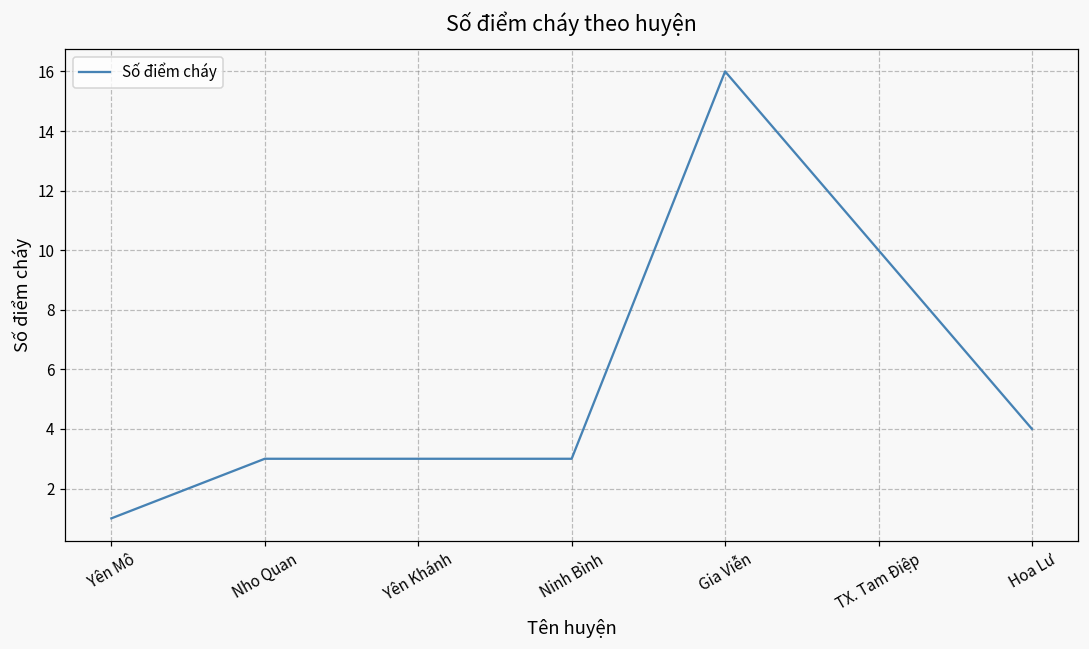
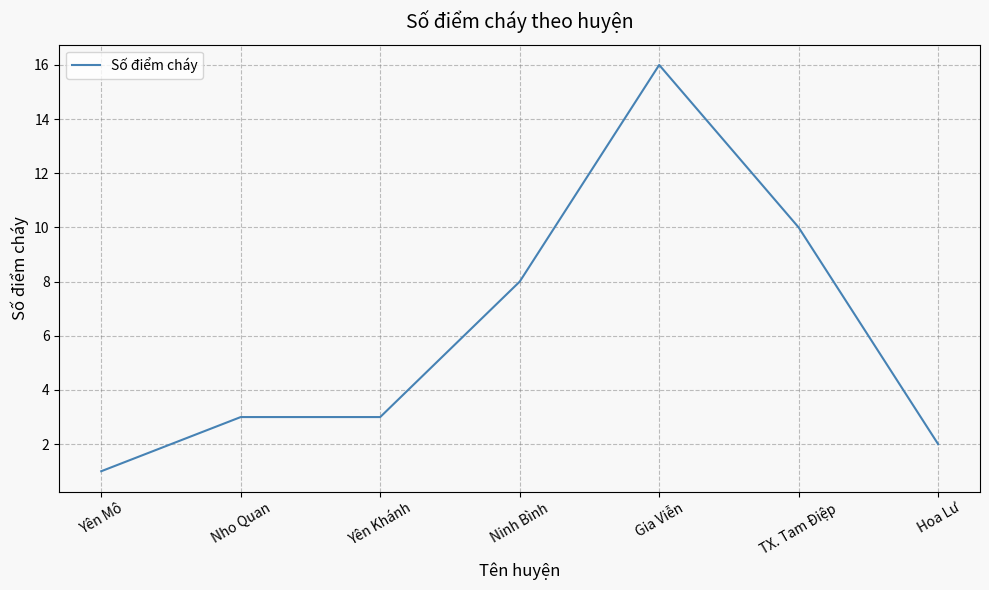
  {
    "Yên Mô": 1,
    "Nho Quan": 3,
    "Yên Khánh": 3,
-   "Ninh Bình": 3,
+   "Ninh Bình": 8,
    "Gia Viễn": 16,
    "TX. Tam Điệp": 10,
-   "Hoa Lư": 4
+   "Hoa Lư": 2
  }
